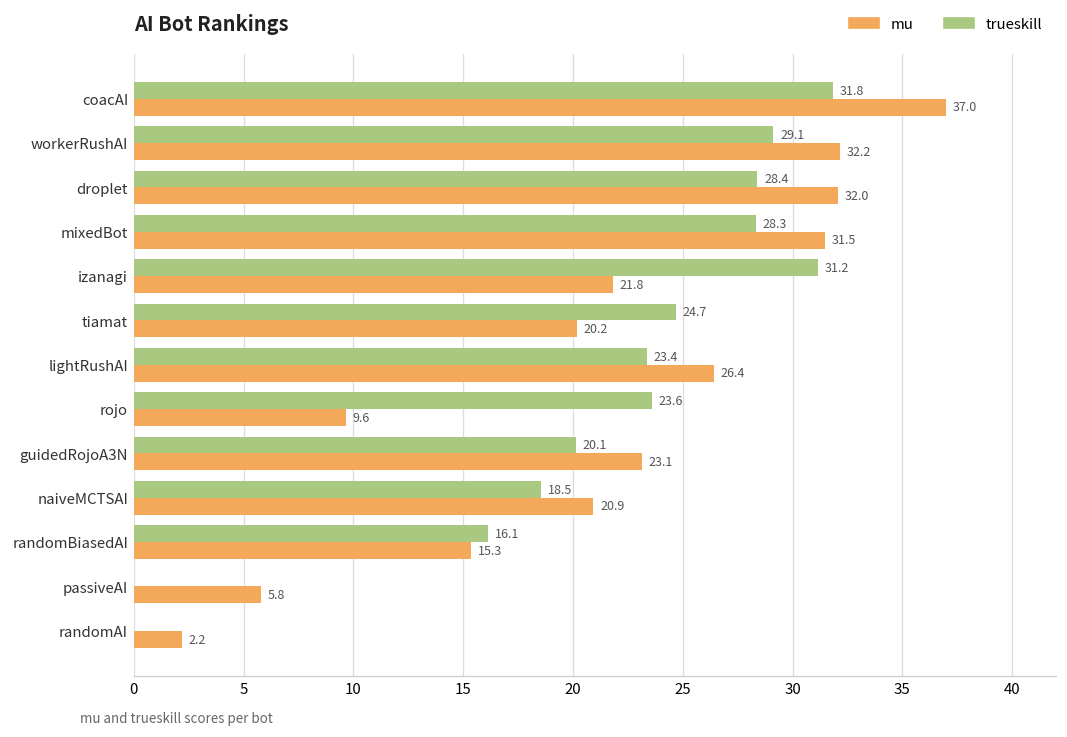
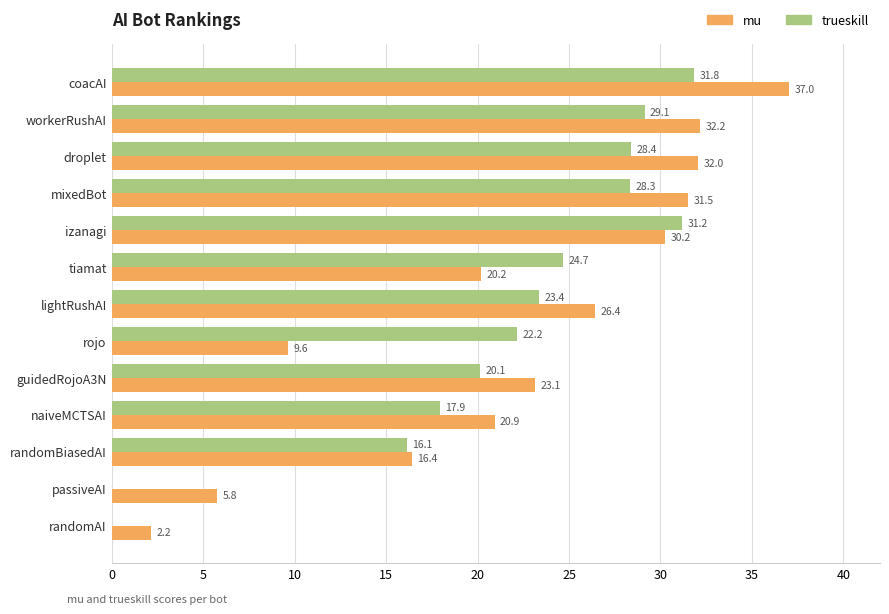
  {
    "mu": {
      "coacAI": 37.0,
      "workerRushAI": 32.2,
      "droplet": 32.0,
      "mixedBot": 31.5,
-     "izanagi": 21.8,
+     "izanagi": 30.2,
      "tiamat": 20.2,
      "lightRushAI": 26.4,
      "rojo": 9.6,
      "guidedRojoA3N": 23.1,
      "naiveMCTSAI": 20.9,
-     "randomBiasedAI": 15.3,
+     "randomBiasedAI": 16.4,
      "passiveAI": 5.8,
      "randomAI": 2.2
    },
    "trueskill": {
      "coacAI": 31.8,
      "workerRushAI": 29.1,
      "droplet": 28.4,
      "mixedBot": 28.3,
      "izanagi": 31.2,
      "tiamat": 24.7,
      "lightRushAI": 23.4,
-     "rojo": 23.6,
+     "rojo": 22.2,
      "guidedRojoA3N": 20.1,
-     "naiveMCTSAI": 18.5,
+     "naiveMCTSAI": 17.9,
      "randomBiasedAI": 16.1
    }
  }
